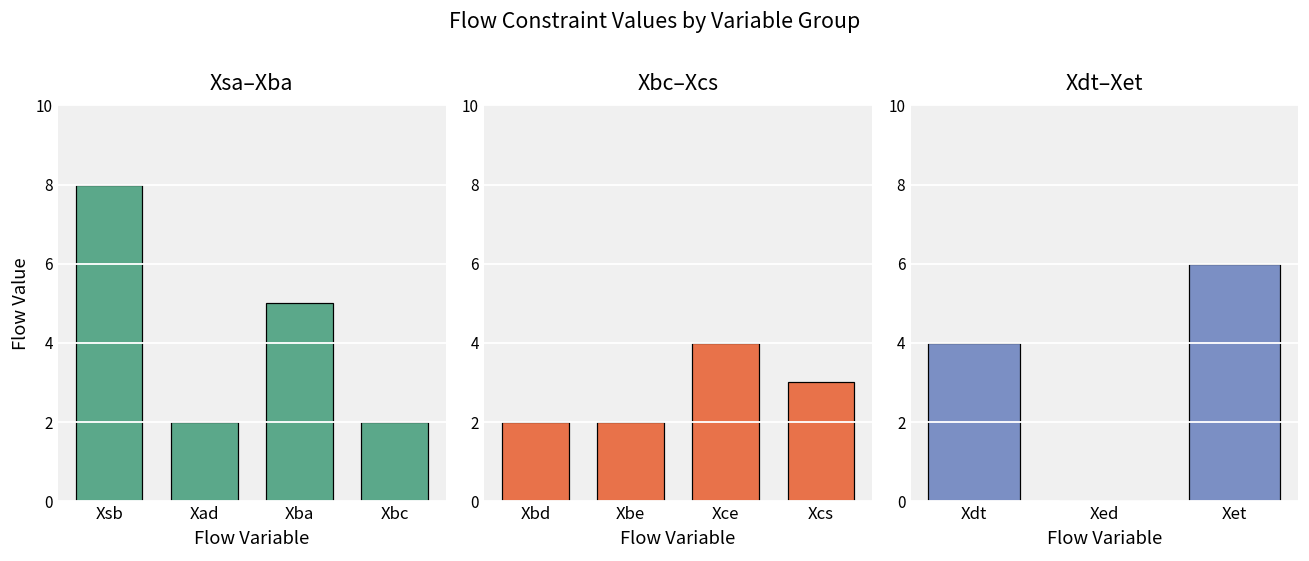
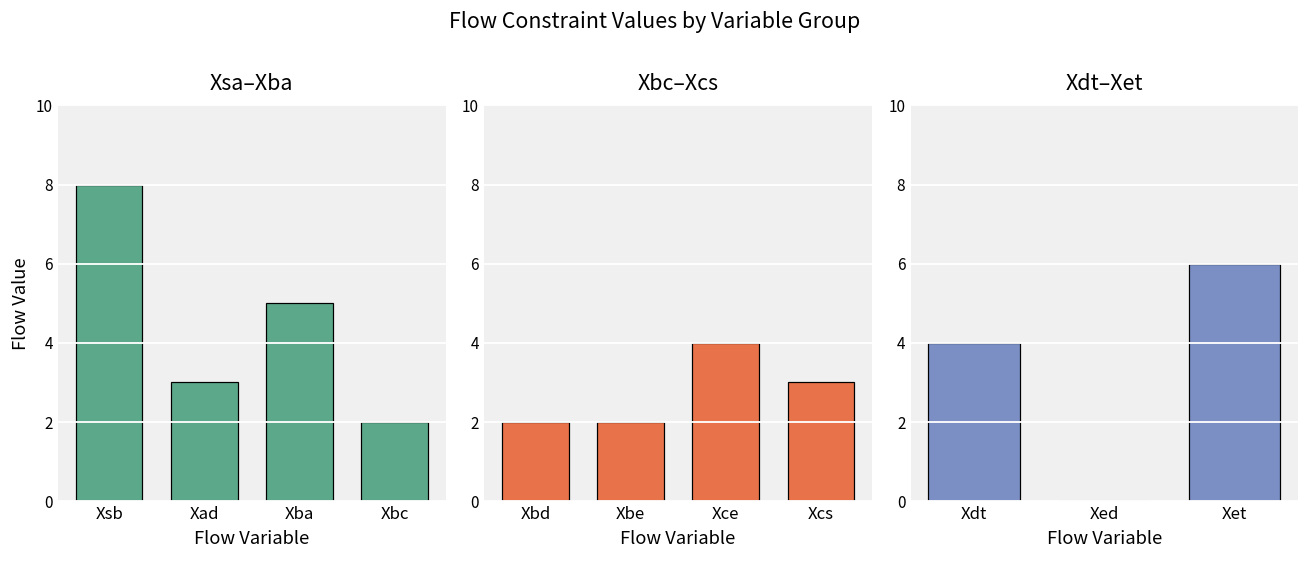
  {
    "Xsa–Xba": {
      "Xsb": 8,
-     "Xad": 2,
+     "Xad": 3,
      "Xba": 5,
      "Xbc": 2
    },
    "Xbc–Xcs": {
      "Xbd": 2.0,
      "Xbe": 2.0,
      "Xce": 4.0,
      "Xcs": 3.0
    },
    "Xdt–Xet": {
      "Xdt": 4.0,
      "Xed": 0.0,
      "Xet": 6.0
    }
  }
